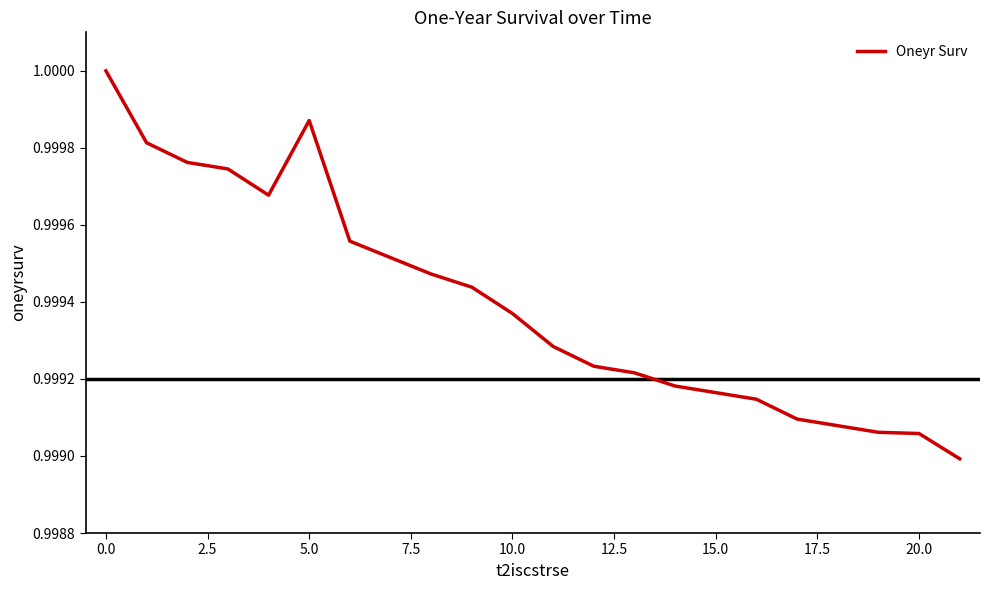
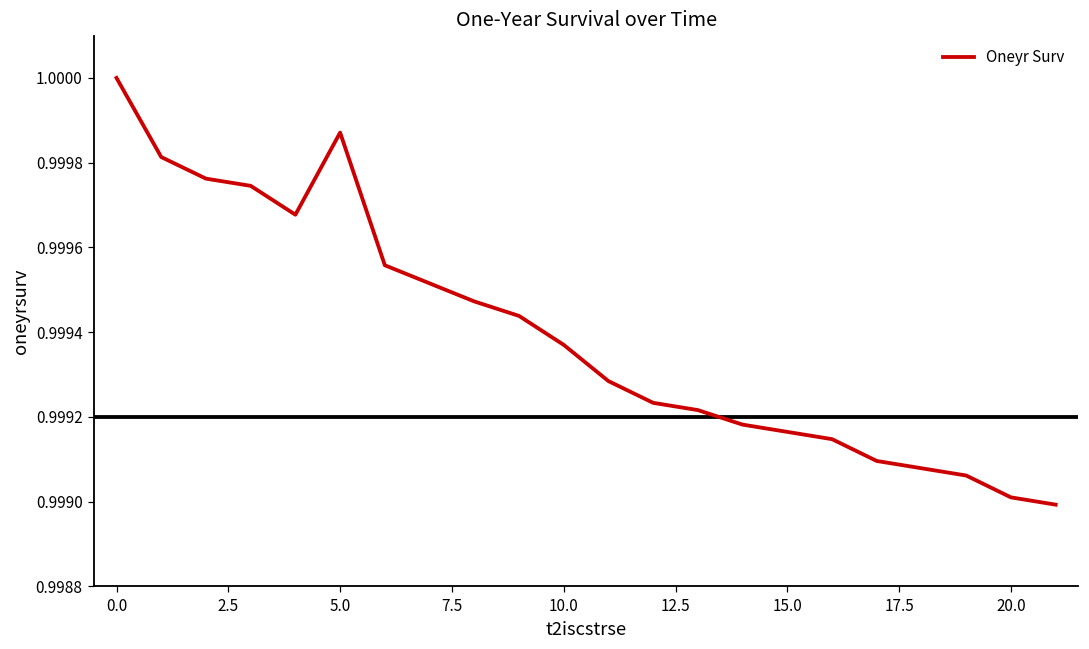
  {
    "0.0": 1.00000,
    "5.0": 0.99987,
    "10.0": 0.99937,
-   "20.0": 0.99906
+   "20.0": 0.99901
  }
